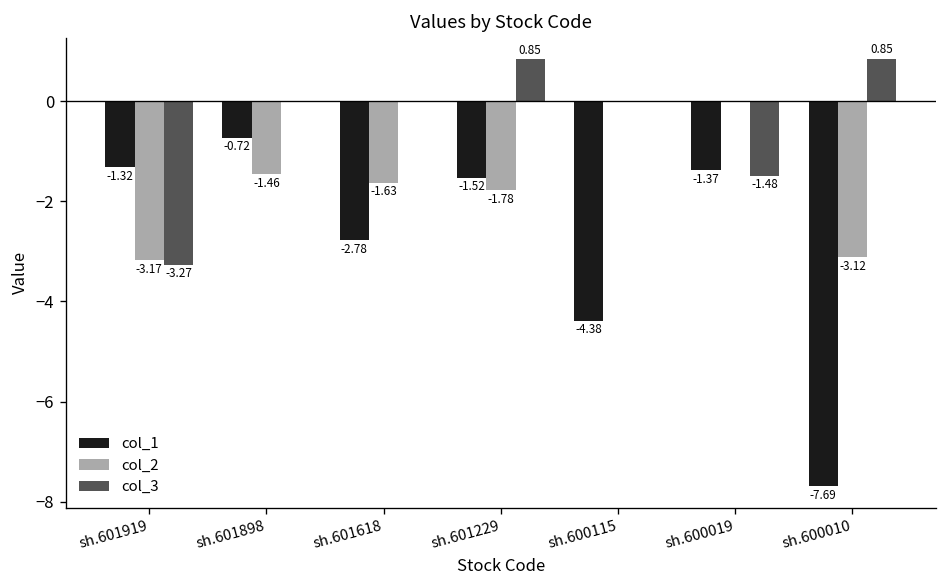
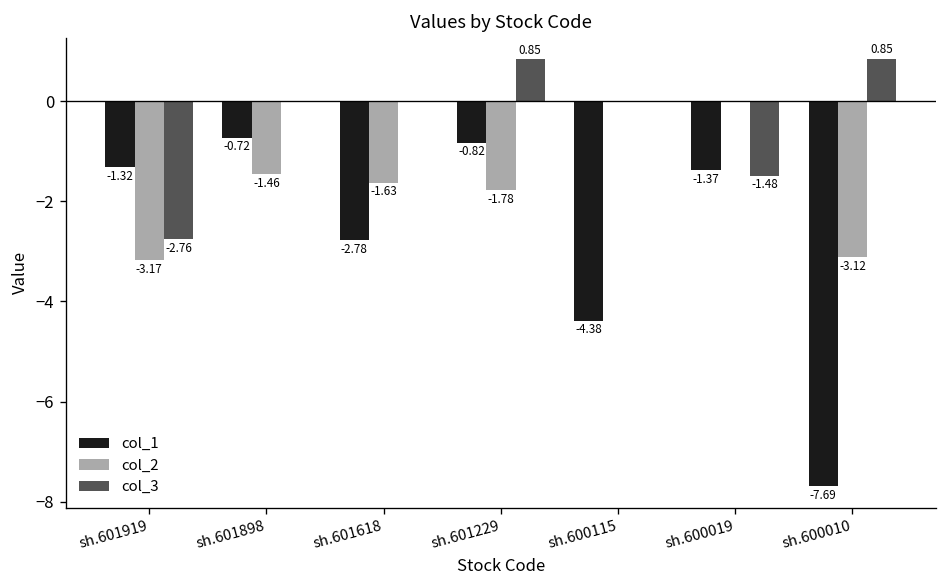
  {
    "col_1": {
      "sh.601919": -1.32,
      "sh.601898": -0.72,
      "sh.601618": -2.78,
-     "sh.601229": -1.52,
+     "sh.601229": -0.82,
      "sh.600115": -4.38,
      "sh.600019": -1.37,
      "sh.600010": -7.69
    },
    "col_2": {
      "sh.601919": -3.17,
      "sh.601898": -1.46,
      "sh.601618": -1.63,
      "sh.601229": -1.78,
      "sh.600010": -3.12
    },
    "col_3": {
-     "sh.601919": -3.27,
+     "sh.601919": -2.76,
      "sh.601229": 0.85,
      "sh.600019": -1.48,
      "sh.600010": 0.85
    }
  }
